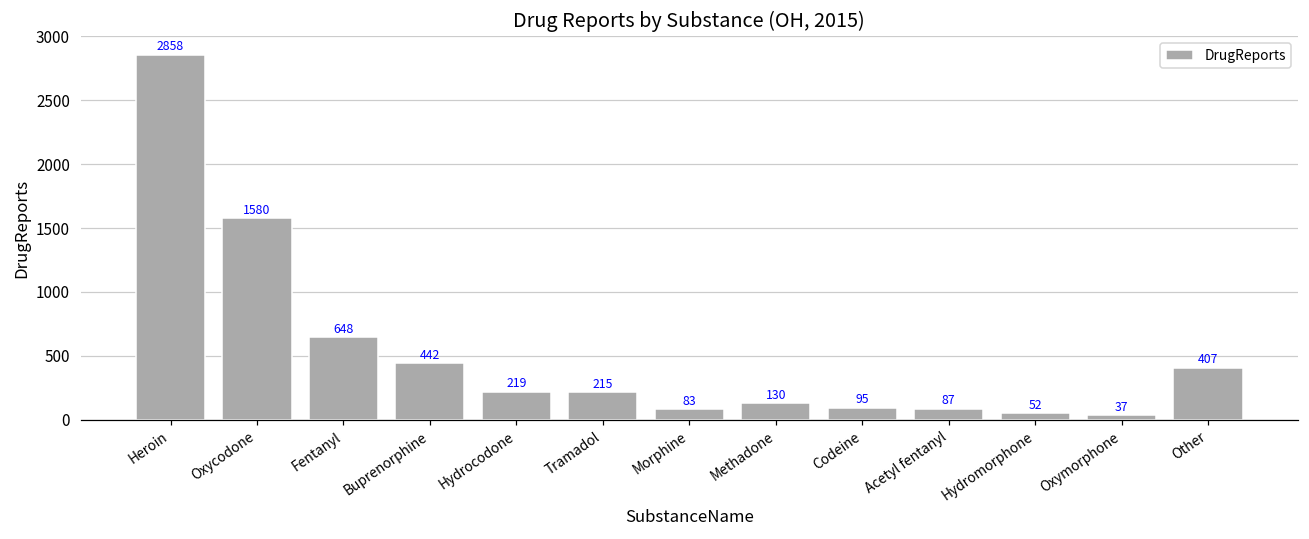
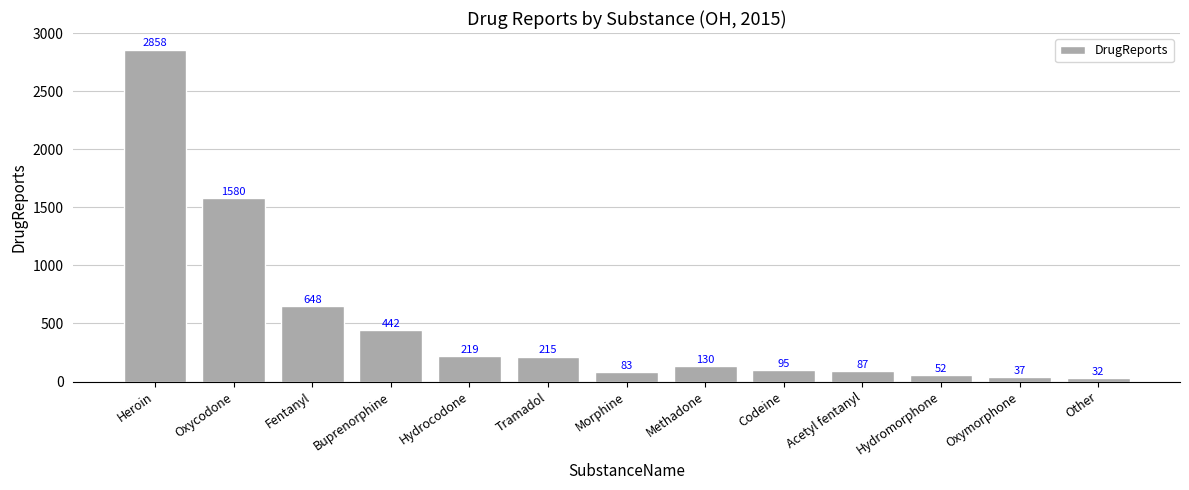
  {
    "Heroin": 2858,
    "Oxycodone": 1580,
    "Fentanyl": 648,
    "Buprenorphine": 442,
    "Hydrocodone": 219,
    "Tramadol": 215,
    "Morphine": 83,
    "Methadone": 130,
    "Codeine": 95,
    "Acetyl fentanyl": 87,
    "Hydromorphone": 52,
    "Oxymorphone": 37,
-   "Other": 407
+   "Other": 32
  }
